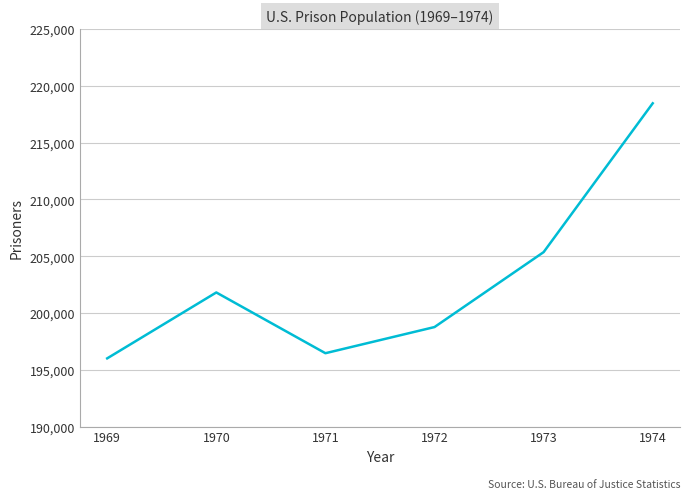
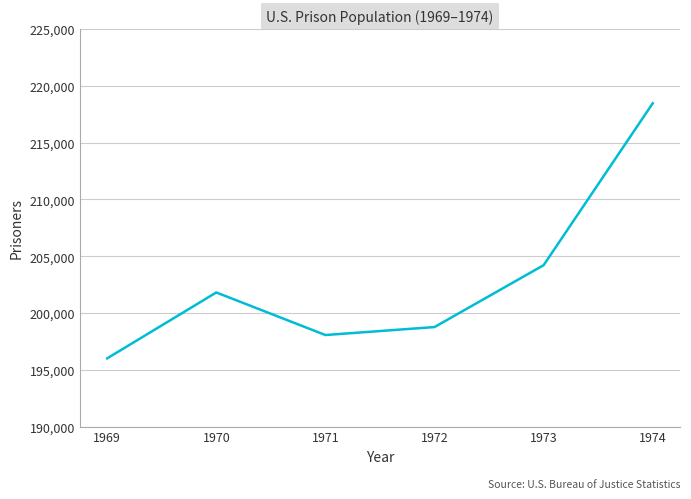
  {
    "1969": "196,000",
    "1970": "201,800",
-   "1971": "196,500",
+   "1971": "198,100",
    "1972": "198,800",
-   "1973": "205,400",
+   "1973": "204,200",
    "1974": "218,500"
  }
